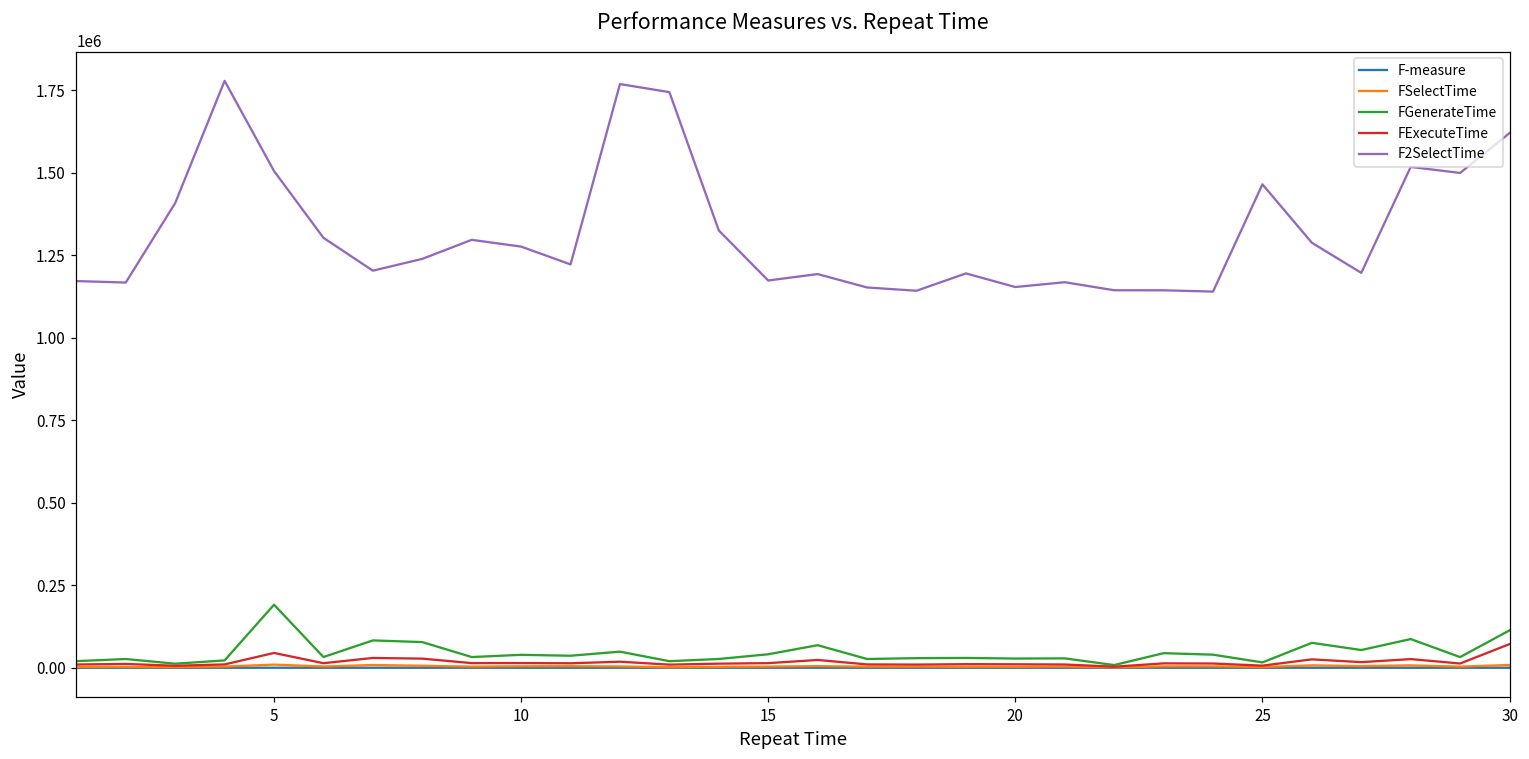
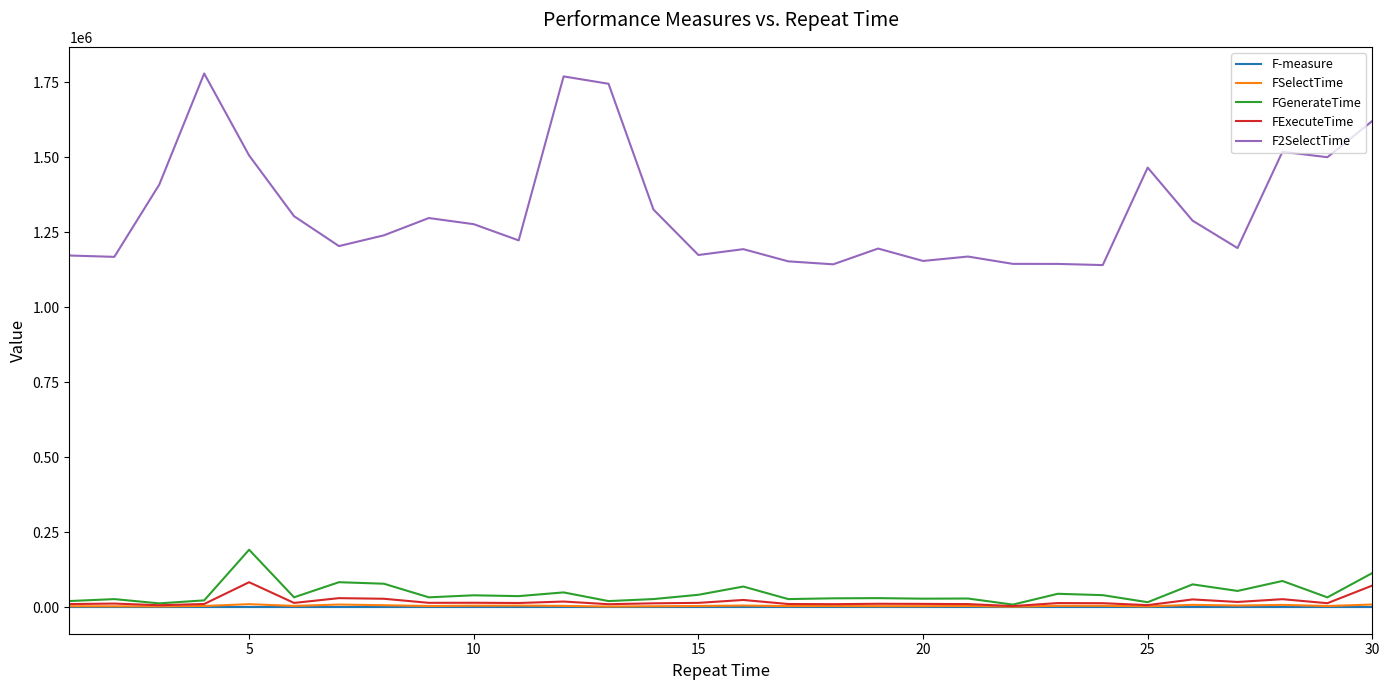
  {
    "F-measure": {
      "5": 0
    },
    "FSelectTime": {
      "5": 10000
    },
    "FGenerateTime": {
      "5": 190000,
      "10": 40000,
      "15": 40000,
      "20": 30000,
      "25": 20000,
      "30": 110000
    },
    "FExecuteTime": {
-     "5": 40000,
+     "5": 80000,
      "10": 10000,
      "15": 10000,
      "30": 70000
    },
    "F2SelectTime": {
      "5": 1510000,
      "10": 1280000,
      "15": 1170000,
      "20": 1150000,
      "25": 1470000,
      "30": 1620000
    }
  }
